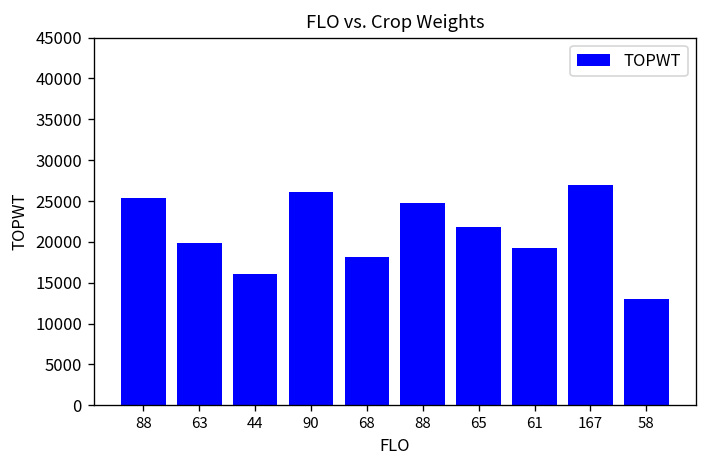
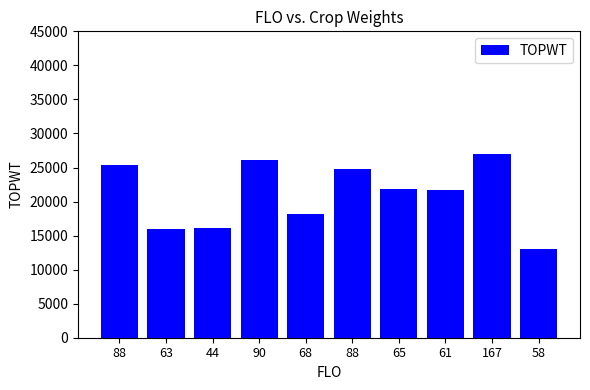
  {
-   "63": 20000,
+   "63": 16000,
    "44": 16000,
    "90": 26000,
    "68": 18000,
    "65": 22000,
-   "61": 19000,
+   "61": 22000,
    "167": 27000,
    "58": 13000
  }
